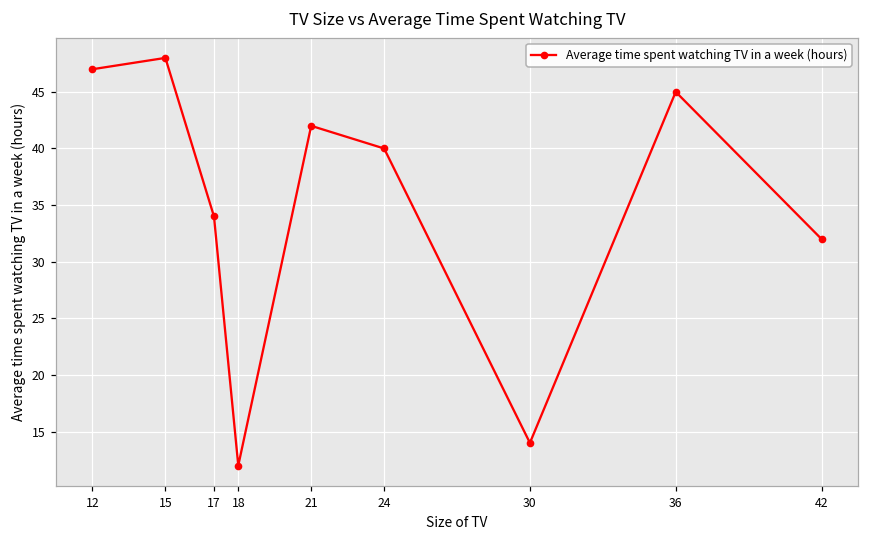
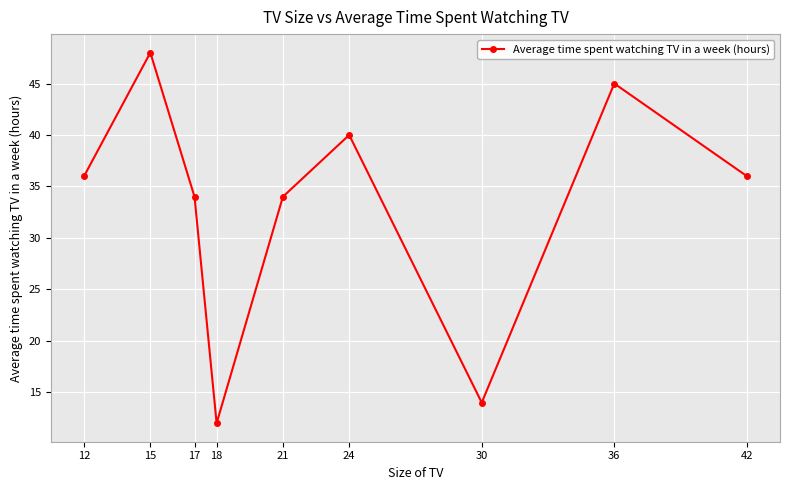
  {
-   "12": 47,
+   "12": 36,
    "15": 48,
    "17": 34,
    "18": 12,
-   "21": 42,
+   "21": 34,
    "24": 40,
    "30": 14,
    "36": 45,
-   "42": 32
+   "42": 36
  }
